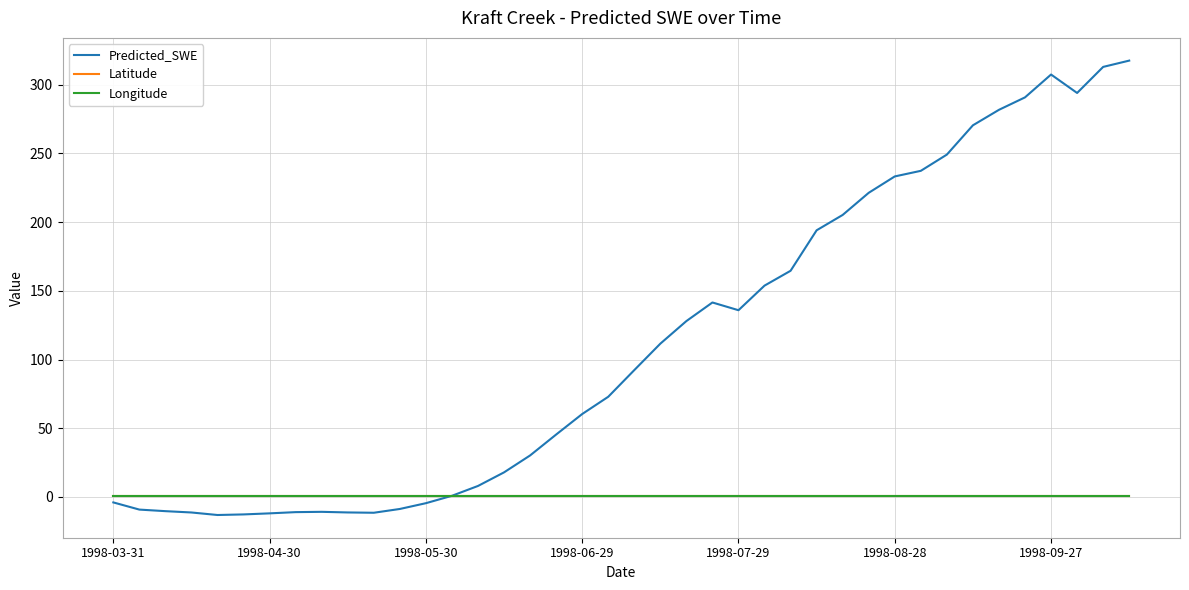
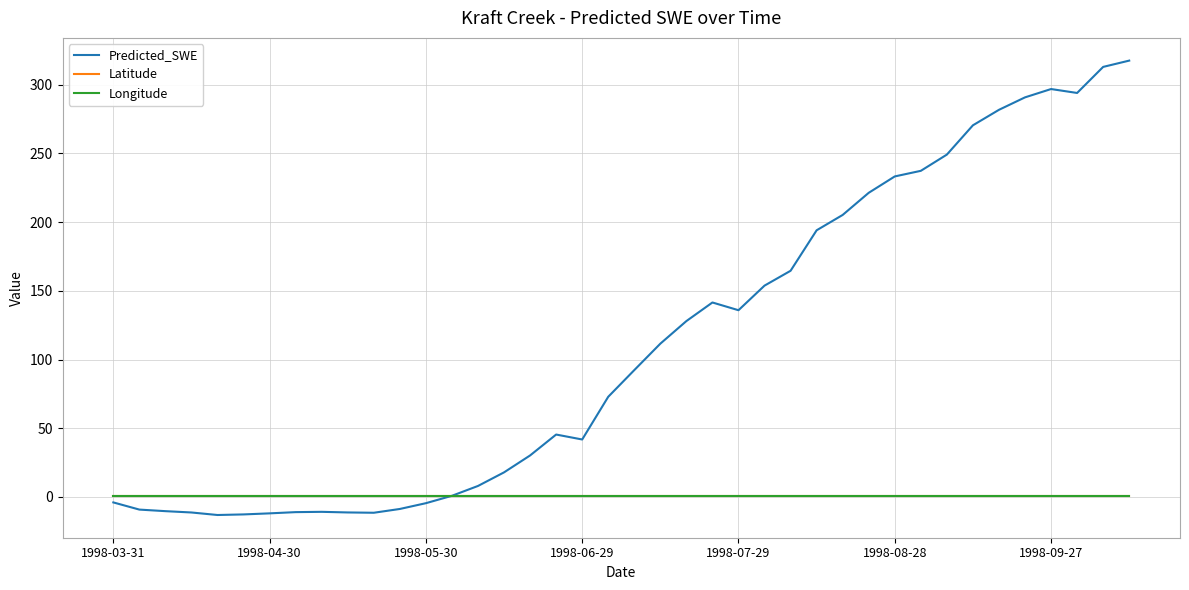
  {
    "Predicted_SWE": {
      "1998-03-31": -4,
      "1998-04-30": -12,
      "1998-05-30": -5,
-     "1998-06-29": 60,
+     "1998-06-29": 42,
      "1998-07-29": 136,
      "1998-08-28": 233,
-     "1998-09-27": 307
+     "1998-09-27": 297
    }
  }
